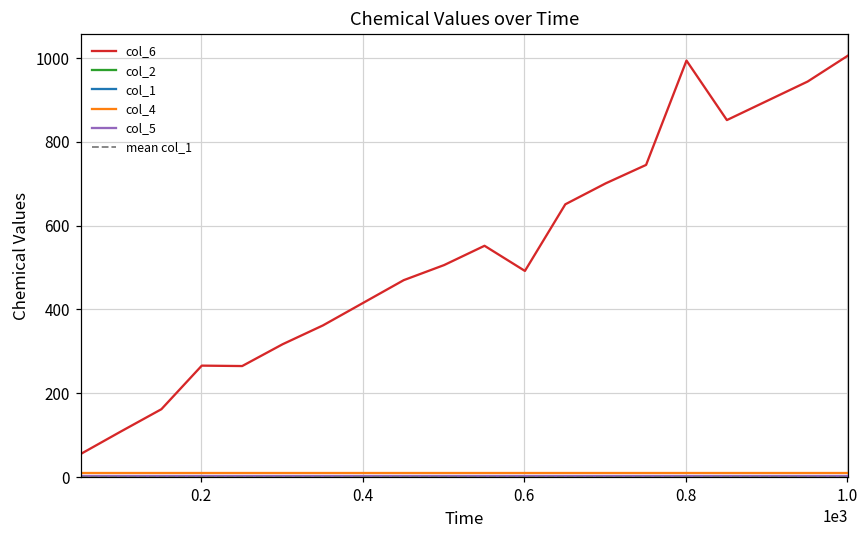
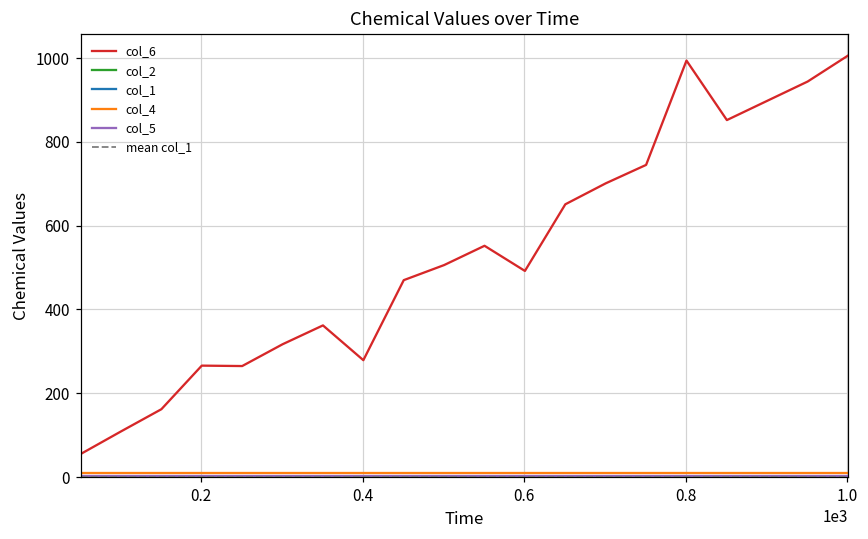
  {
    "col_6": {
      "0.2": 270,
-     "0.4": 420,
+     "0.4": 280,
      "0.6": 490,
      "0.8": 990,
      "1.0": 1010
    },
    "col_4": {
      "0.2": 10,
      "0.4": 10,
      "0.6": 10,
      "0.8": 10,
      "1.0": 10
    }
  }
